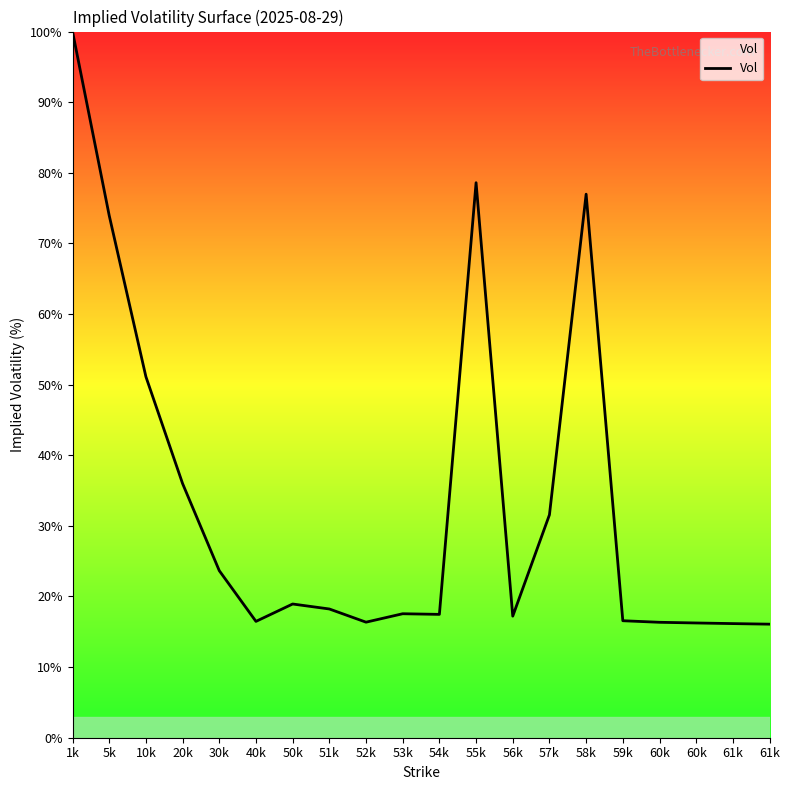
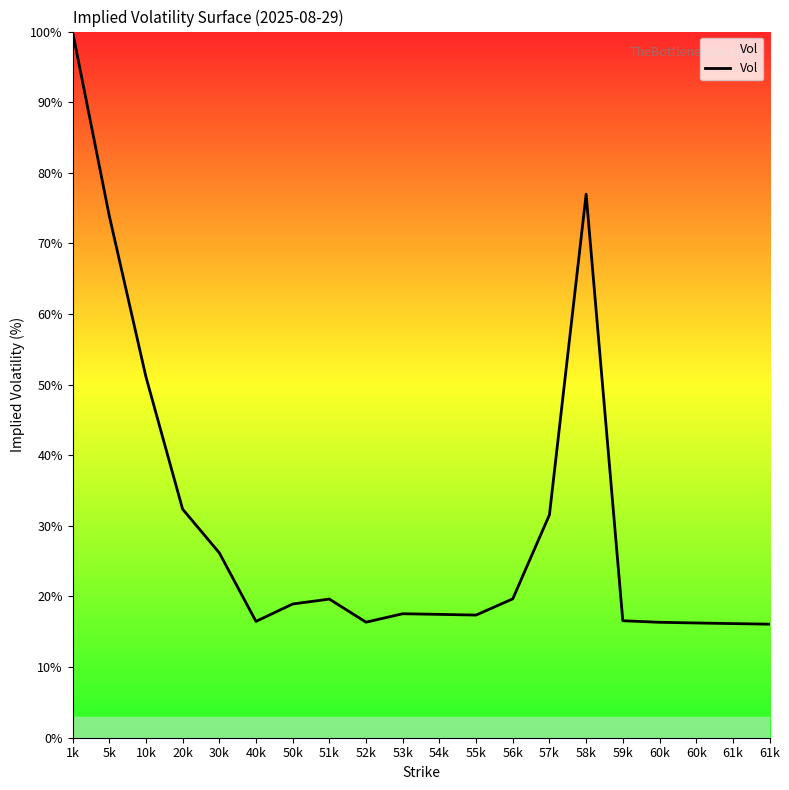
  {
    "1k": "100%",
    "5k": "74%",
    "10k": "51%",
-   "20k": "36%",
-   "30k": "24%",
+   "20k": "32%",
+   "30k": "26%",
    "40k": "16%",
    "50k": "19%",
-   "51k": "18%",
+   "51k": "20%",
    "52k": "16%",
    "53k": "18%",
    "54k": "17%",
-   "55k": "79%",
-   "56k": "17%",
+   "55k": "17%",
+   "56k": "20%",
    "57k": "32%",
    "58k": "77%",
    "59k": "17%"
  }
